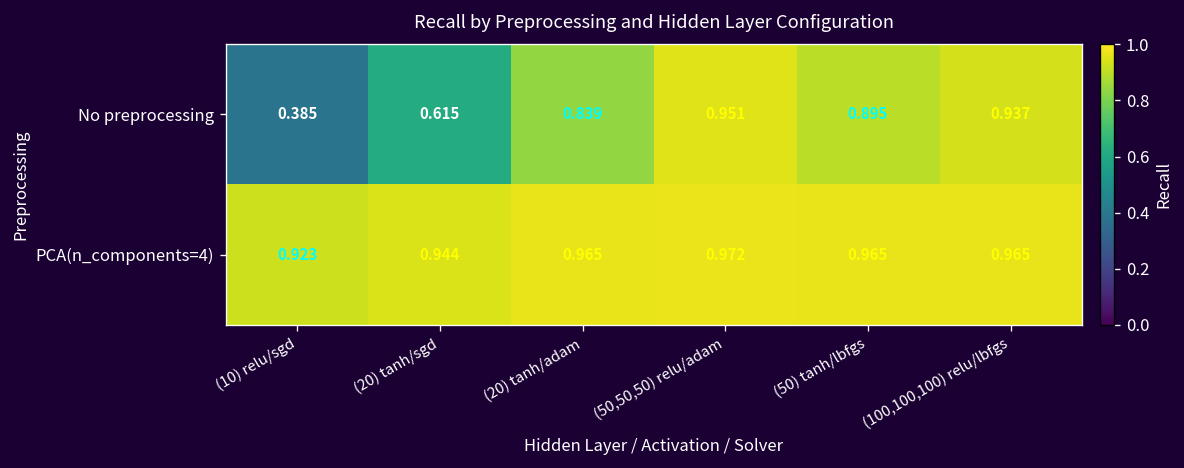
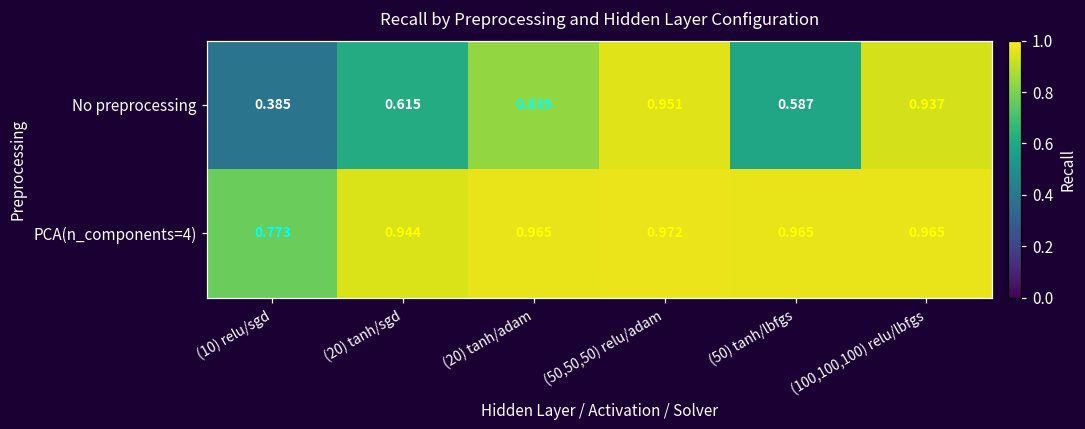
  {
    "No preprocessing": {
      "(10) relu/sgd": 0.385,
      "(20) tanh/sgd": 0.615,
      "(20) tanh/adam": 0.839,
-     "(50) tanh/lbfgs": 0.895
+     "(50) tanh/lbfgs": 0.587
    },
    "PCA(n_components=4)": {
-     "(10) relu/sgd": 0.923
+     "(10) relu/sgd": 0.773
    }
  }
